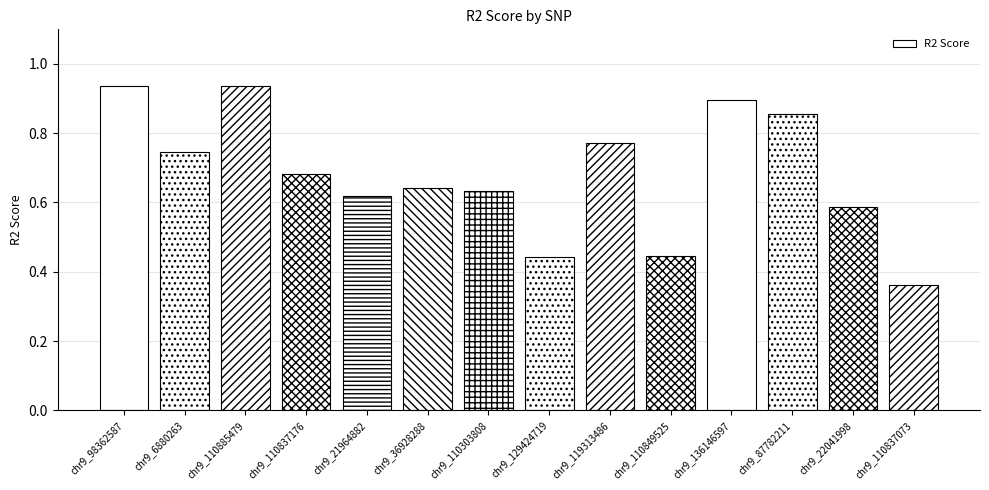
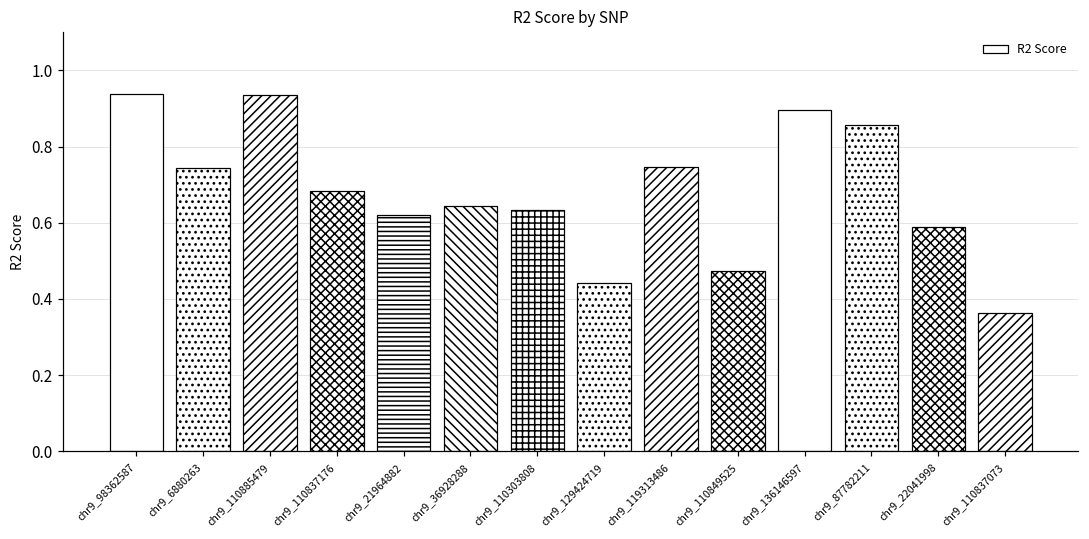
  {
    "chr9_98362587": 0.94,
    "chr9_6880263": 0.74,
    "chr9_110885479": 0.94,
    "chr9_110837176": 0.68,
    "chr9_21964882": 0.62,
    "chr9_36928288": 0.64,
    "chr9_110303808": 0.63,
    "chr9_129424719": 0.44,
-   "chr9_119313486": 0.77,
-   "chr9_110849525": 0.45,
+   "chr9_119313486": 0.75,
+   "chr9_110849525": 0.47,
    "chr9_136146597": 0.90,
    "chr9_87782211": 0.86,
    "chr9_22041998": 0.59,
    "chr9_110837073": 0.36
  }
